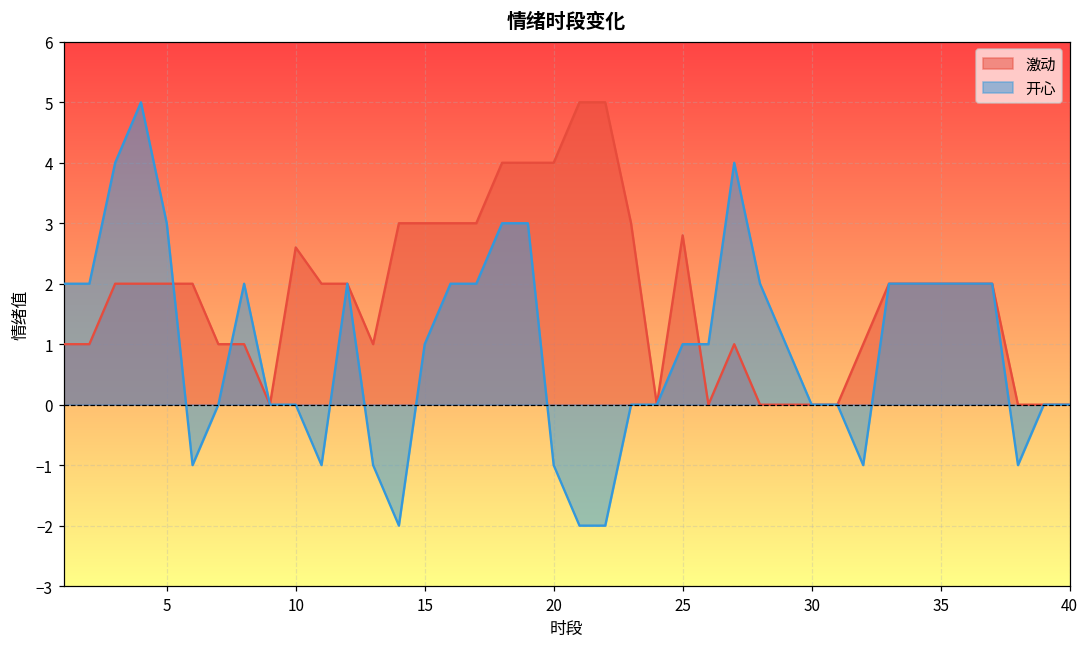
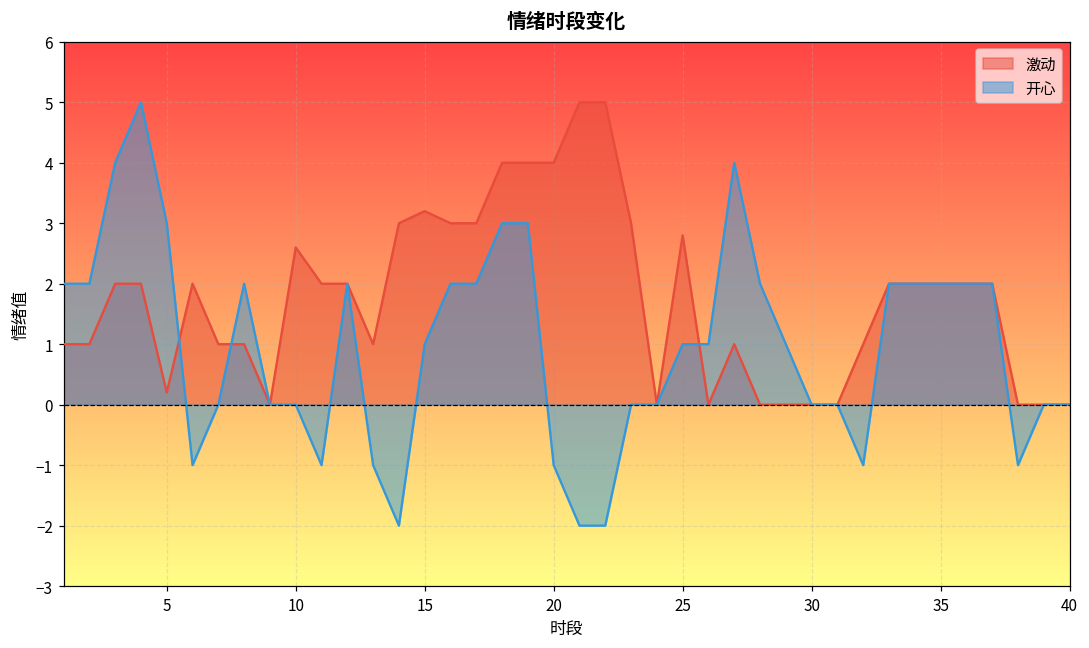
  {
    "激动": {
-     "5": 2.0,
+     "5": 0.2,
      "10": 2.6,
-     "15": 3.0,
+     "15": 3.2,
      "20": 4.0,
      "25": 2.8
    }
  }
